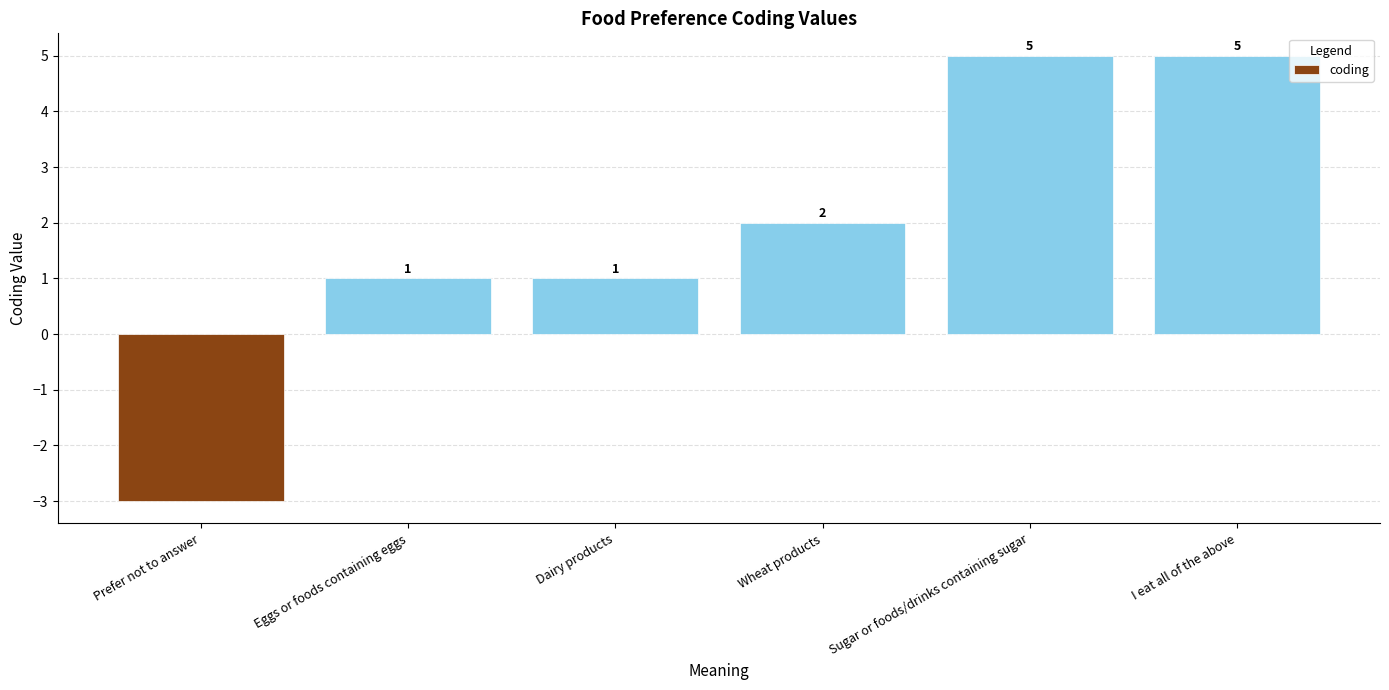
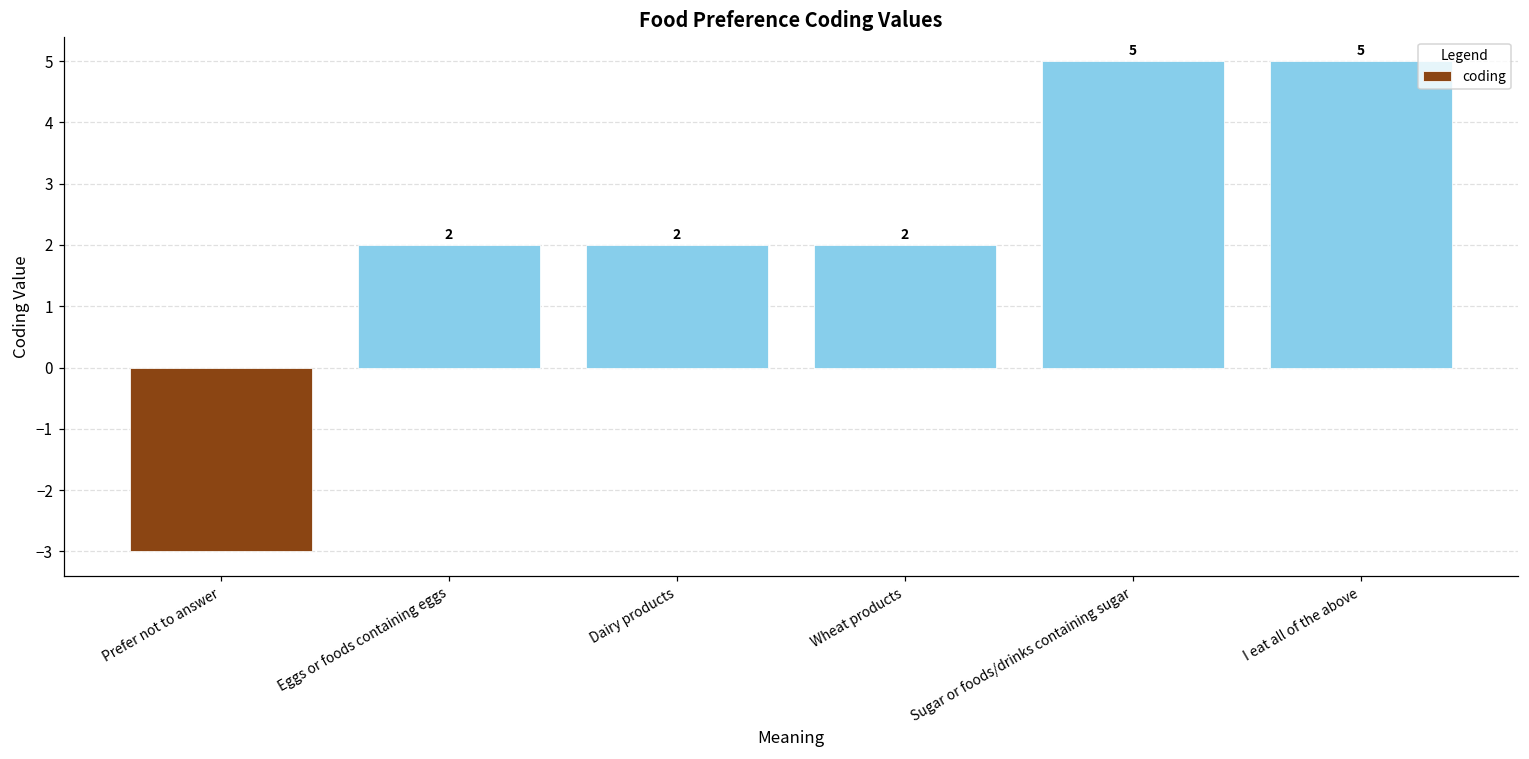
  {
-   "Eggs or foods containing eggs": 1,
-   "Dairy products": 1,
+   "Eggs or foods containing eggs": 2,
+   "Dairy products": 2,
    "Wheat products": 2,
    "Sugar or foods/drinks containing sugar": 5,
    "I eat all of the above": 5
  }
